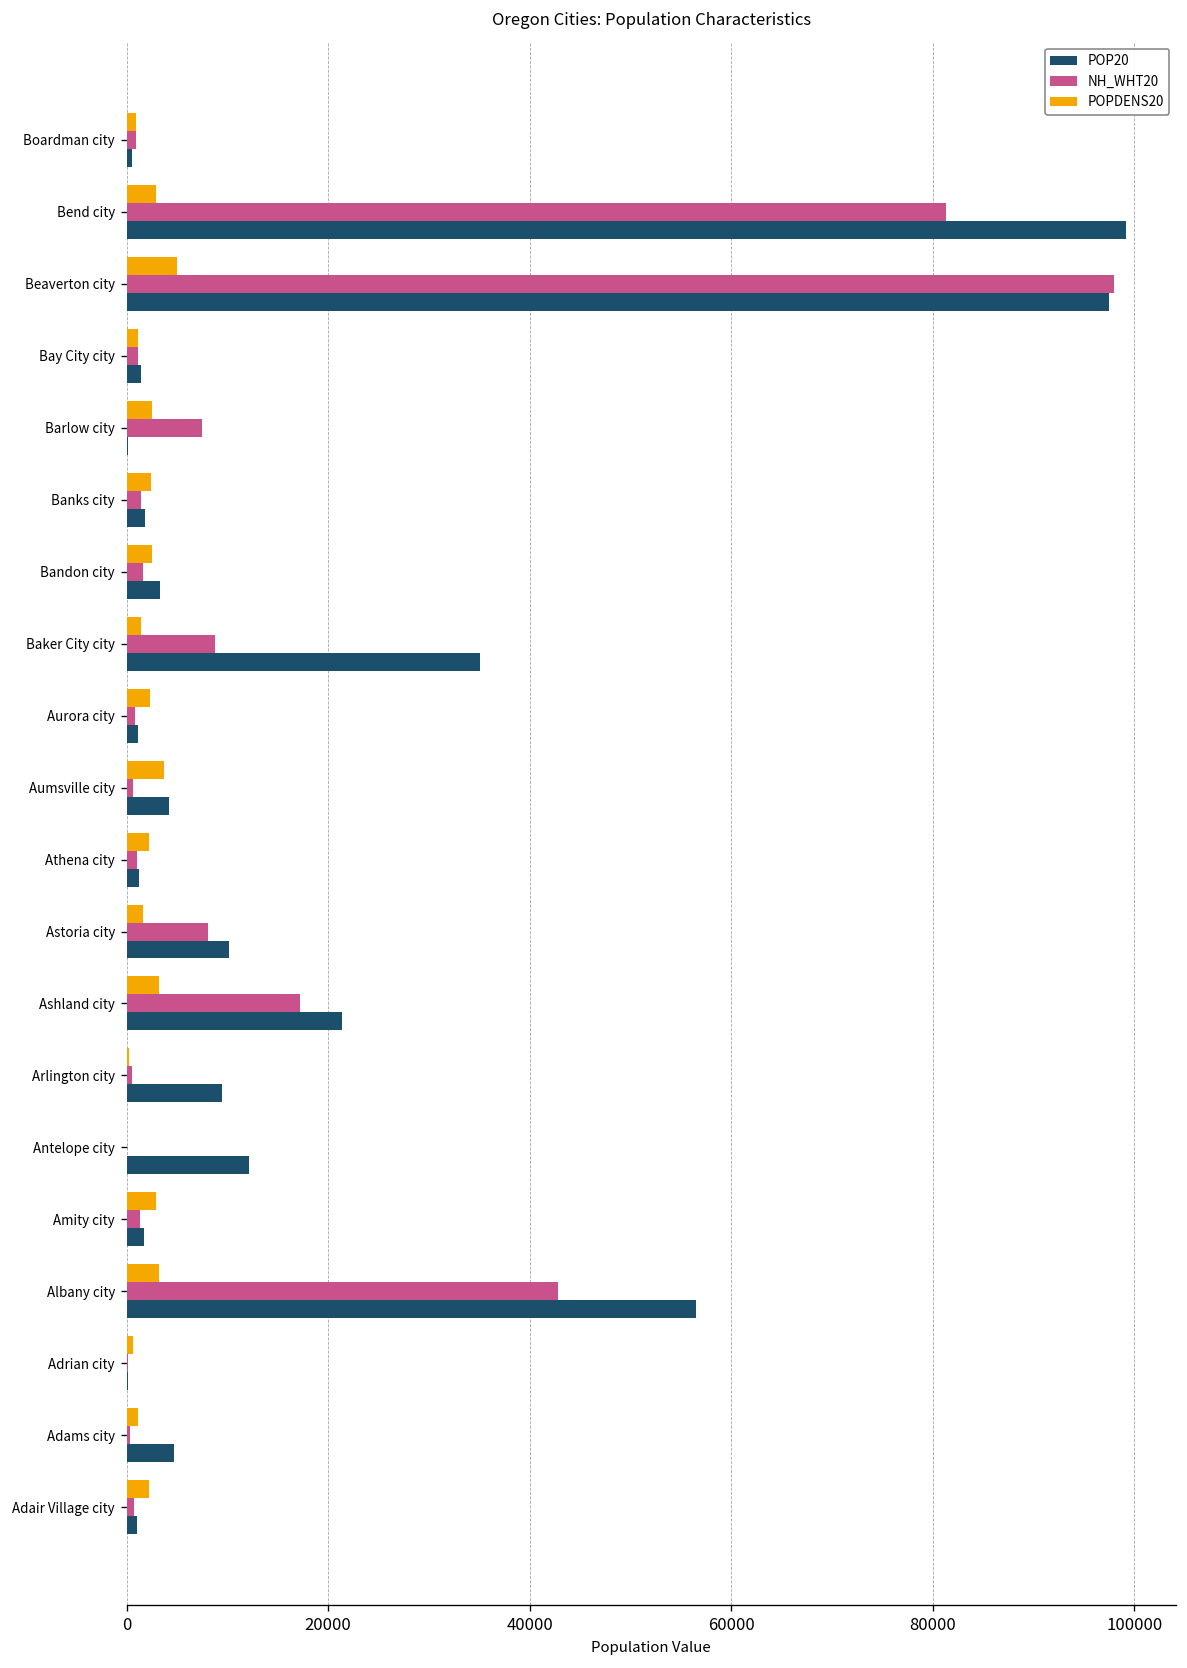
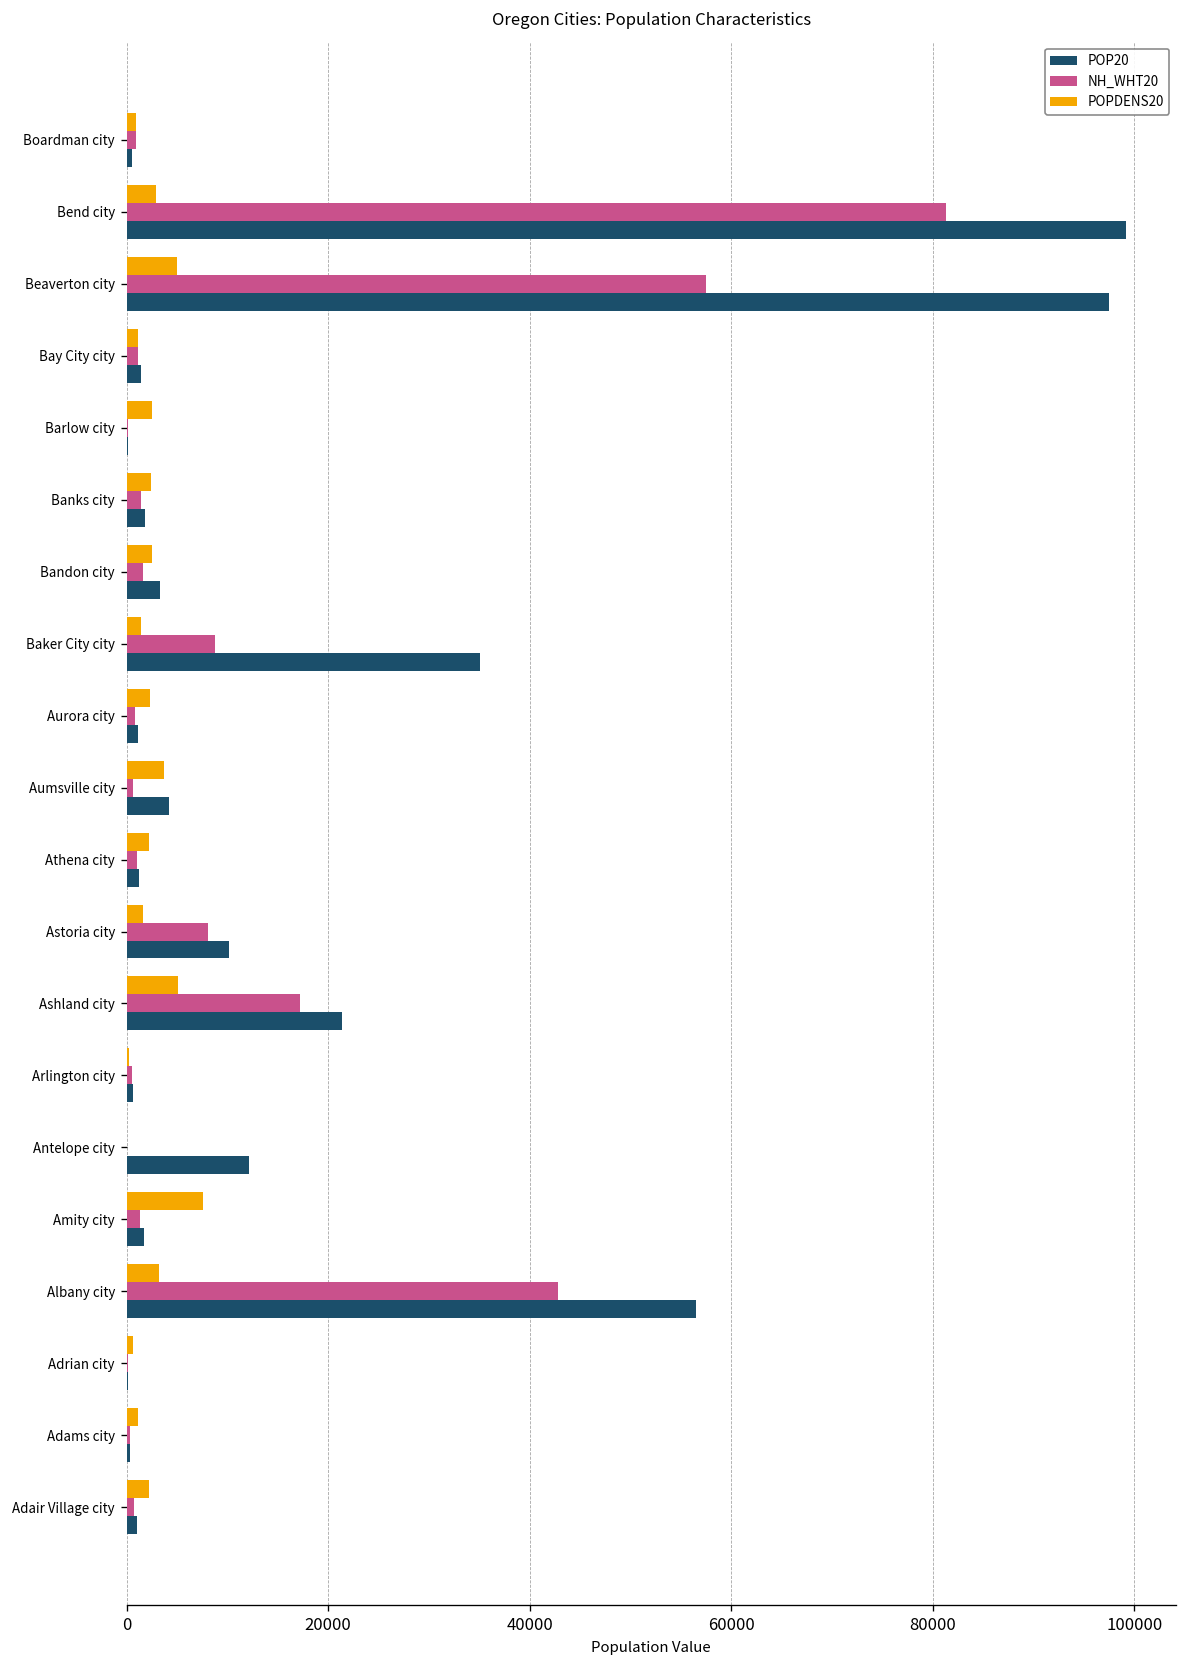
  {
    "POP20": {
      "Boardman city": 1000,
      "Bend city": 99000,
      "Beaverton city": 97000,
      "Bay City city": 1000,
      "Banks city": 2000,
      "Bandon city": 3000,
      "Baker City city": 35000,
      "Aurora city": 1000,
      "Aumsville city": 4000,
      "Athena city": 1000,
      "Astoria city": 10000,
      "Ashland city": 21000,
-     "Arlington city": 9000,
+     "Arlington city": 1000,
      "Antelope city": 12000,
      "Amity city": 2000,
      "Albany city": 56000,
-     "Adams city": 5000,
+     "Adams city": 0,
      "Adair Village city": 1000
    },
    "NH_WHT20": {
      "Boardman city": 1000,
      "Bend city": 81000,
-     "Beaverton city": 98000,
+     "Beaverton city": 58000,
      "Bay City city": 1000,
-     "Barlow city": 7000,
+     "Barlow city": 0,
      "Banks city": 1000,
      "Bandon city": 2000,
      "Baker City city": 9000,
      "Aurora city": 1000,
      "Aumsville city": 1000,
      "Athena city": 1000,
      "Astoria city": 8000,
      "Ashland city": 17000,
      "Arlington city": 1000,
      "Amity city": 1000,
      "Albany city": 43000,
      "Adams city": 0,
      "Adair Village city": 1000
    },
    "POPDENS20": {
      "Boardman city": 1000,
      "Bend city": 3000,
      "Beaverton city": 5000,
      "Bay City city": 1000,
      "Barlow city": 3000,
      "Banks city": 2000,
      "Bandon city": 3000,
      "Baker City city": 1000,
      "Aurora city": 2000,
      "Aumsville city": 4000,
      "Athena city": 2000,
      "Astoria city": 2000,
-     "Ashland city": 3000,
-     "Amity city": 3000,
+     "Ashland city": 5000,
+     "Amity city": 8000,
      "Albany city": 3000,
      "Adrian city": 1000,
      "Adams city": 1000,
      "Adair Village city": 2000
    }
  }
